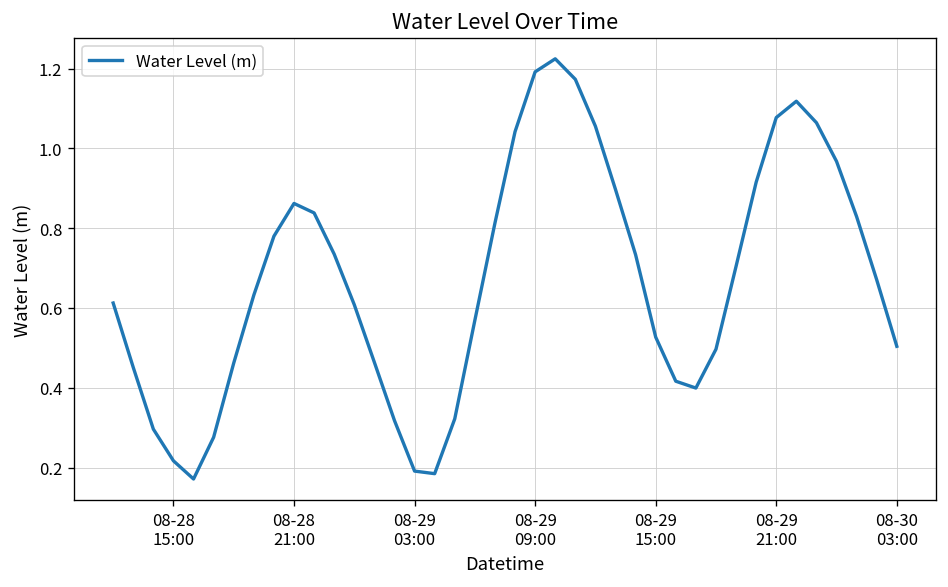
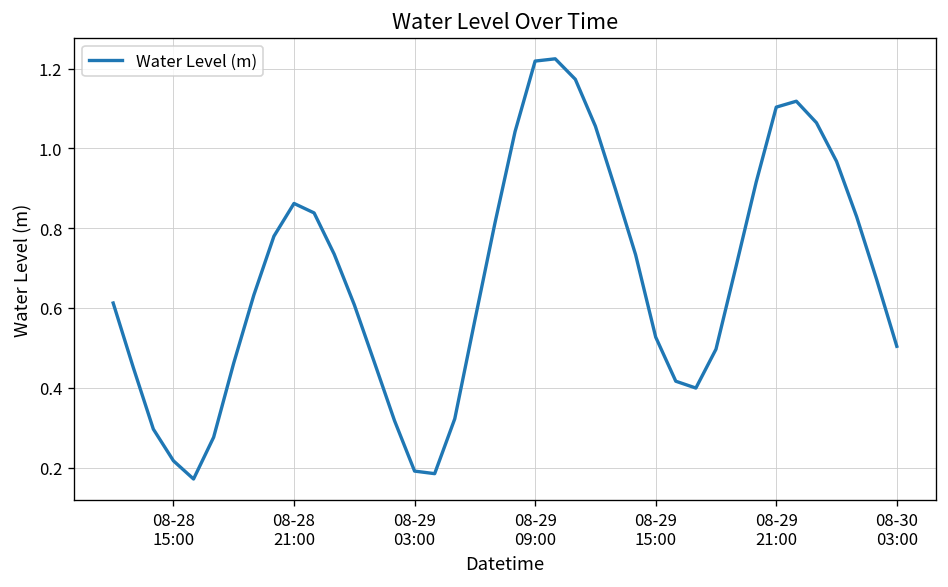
  {
    "08-28 15:00": 0.22,
    "08-28 21:00": 0.86,
    "08-29 03:00": 0.19,
-   "08-29 09:00": 1.19,
+   "08-29 09:00": 1.22,
    "08-29 15:00": 0.53,
-   "08-29 21:00": 1.08,
+   "08-29 21:00": 1.10,
    "08-30 03:00": 0.50
  }
